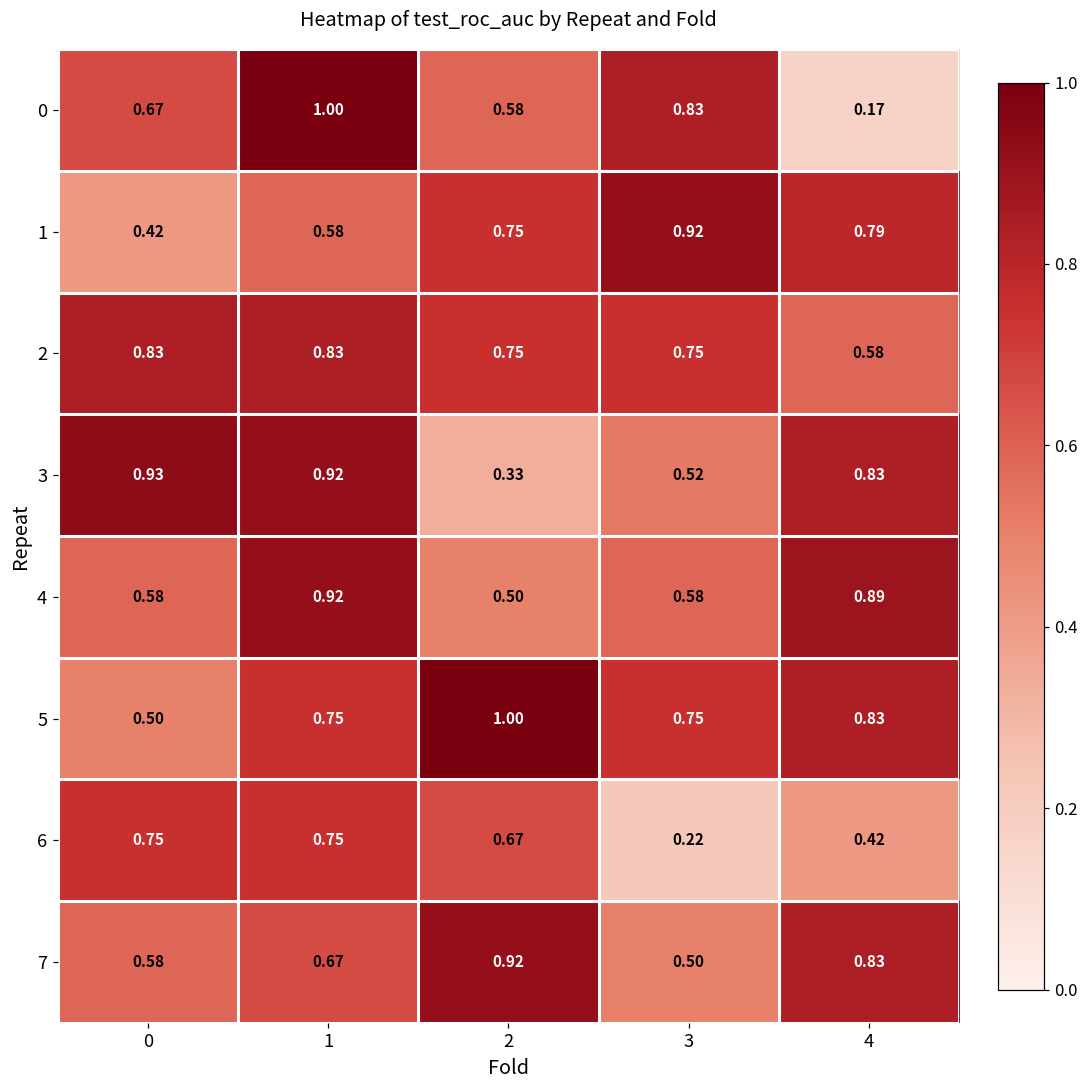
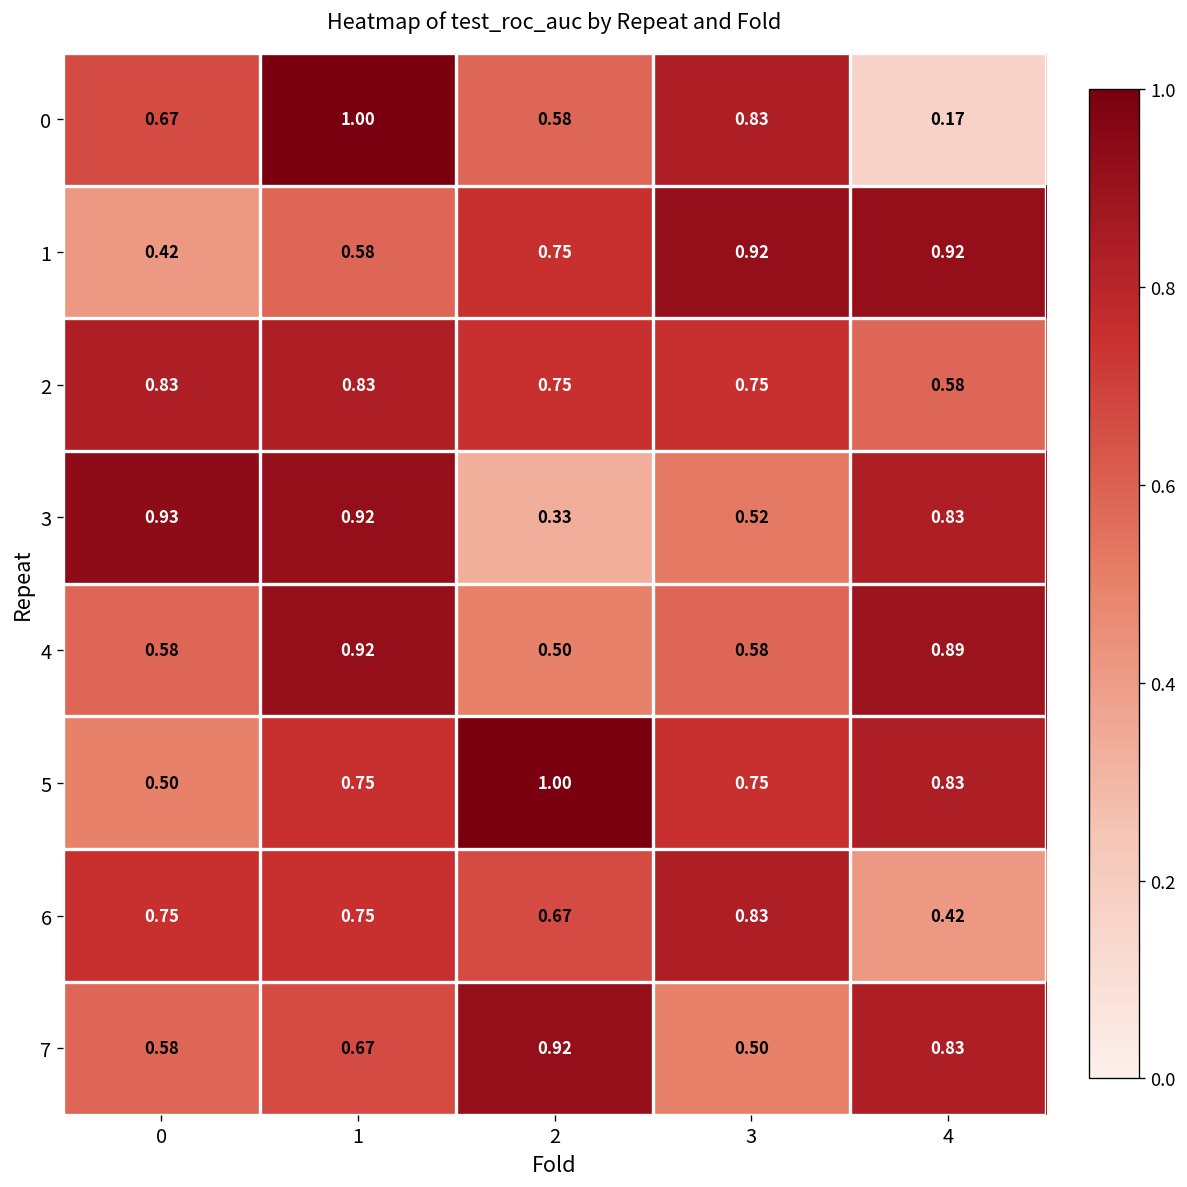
  {
    "0": {
      "0": 0.67,
      "1": 1.00,
      "2": 0.58,
      "3": 0.83,
      "4": 0.17
    },
    "1": {
      "0": 0.42,
      "1": 0.58,
      "2": 0.75,
      "3": 0.92,
-     "4": 0.79
+     "4": 0.92
    },
    "2": {
      "0": 0.83,
      "1": 0.83,
      "2": 0.75,
      "3": 0.75,
      "4": 0.58
    },
    "3": {
      "0": 0.93,
      "1": 0.92,
      "2": 0.33,
      "3": 0.52,
      "4": 0.83
    },
    "4": {
      "0": 0.58,
      "1": 0.92,
      "2": 0.50,
      "3": 0.58,
      "4": 0.89
    },
    "5": {
      "0": 0.50,
      "1": 0.75,
      "2": 1.00,
      "3": 0.75,
      "4": 0.83
    },
    "6": {
      "0": 0.75,
      "1": 0.75,
      "2": 0.67,
-     "3": 0.22,
+     "3": 0.83,
      "4": 0.42
    },
    "7": {
      "0": 0.58,
      "1": 0.67,
      "2": 0.92,
      "3": 0.50,
      "4": 0.83
    }
  }
